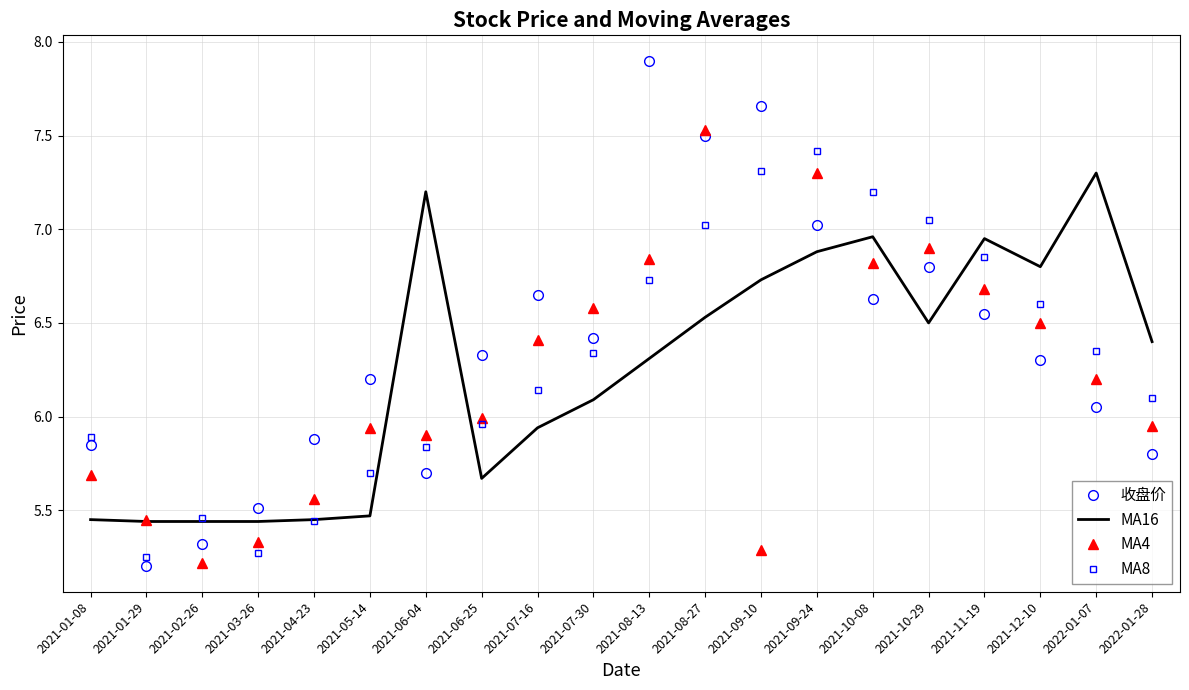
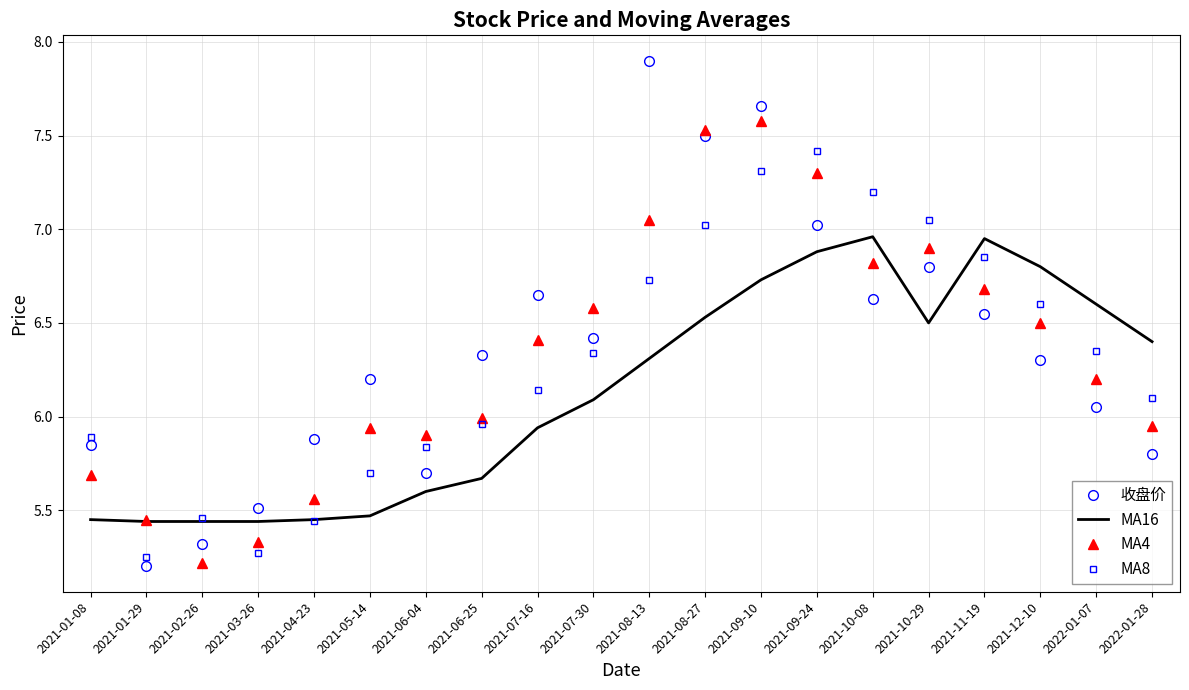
  {
    "MA16": {
      "2021-01-08": 5.45,
      "2021-02-26": 5.44,
      "2021-03-26": 5.44,
      "2021-05-14": 5.47,
-     "2021-06-04": 7.2,
+     "2021-06-04": 5.6,
      "2021-06-25": 5.67,
      "2021-07-16": 5.94,
      "2021-07-30": 6.1,
      "2021-08-13": 6.3,
      "2021-08-27": 6.53,
      "2021-09-10": 6.73,
      "2021-09-24": 6.88,
      "2021-10-08": 6.96,
      "2021-10-29": 6.5,
      "2021-11-19": 6.95,
      "2021-12-10": 6.8,
-     "2022-01-07": 7.3,
+     "2022-01-07": 6.6,
      "2022-01-28": 6.4
    },
    "MA4": {
      "2021-01-08": 5.69,
      "2021-02-26": 5.22,
      "2021-03-26": 5.33,
      "2021-04-23": 5.56,
      "2021-05-14": 5.94,
      "2021-06-04": 5.90,
      "2021-06-25": 5.99,
      "2021-07-16": 6.41,
      "2021-07-30": 6.58,
-     "2021-08-13": 6.84,
+     "2021-08-13": 7.05,
      "2021-08-27": 7.53,
-     "2021-09-10": 5.29,
+     "2021-09-10": 7.58,
      "2021-09-24": 7.30,
      "2021-10-08": 6.82,
      "2021-10-29": 6.90,
      "2021-11-19": 6.68,
      "2021-12-10": 6.50,
      "2022-01-07": 6.20,
      "2022-01-28": 5.95
    }
  }
